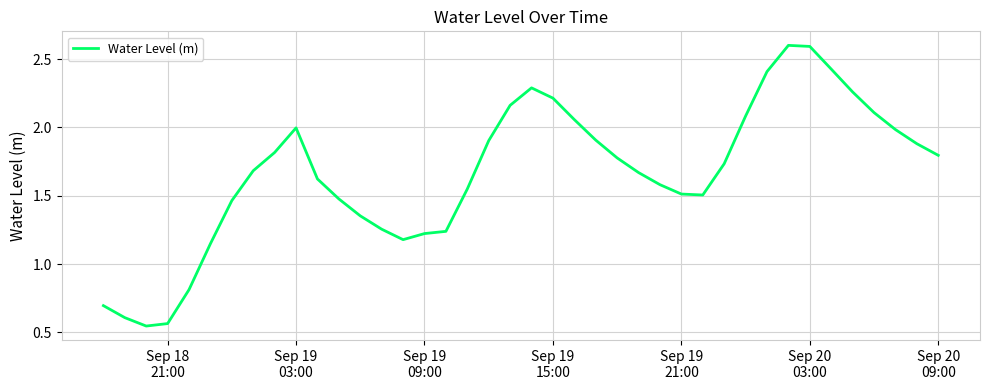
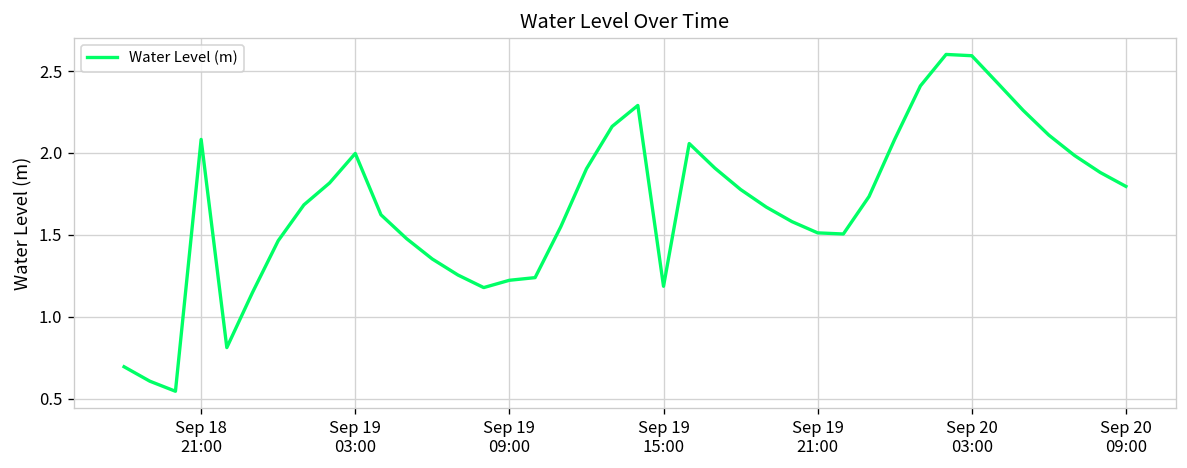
  {
-   "Sep 18 21:00": 0.56,
+   "Sep 18 21:00": 2.08,
    "Sep 19 03:00": 2.00,
    "Sep 19 09:00": 1.22,
-   "Sep 19 15:00": 2.21,
+   "Sep 19 15:00": 1.19,
    "Sep 19 21:00": 1.51,
    "Sep 20 03:00": 2.59,
    "Sep 20 09:00": 1.80
  }
